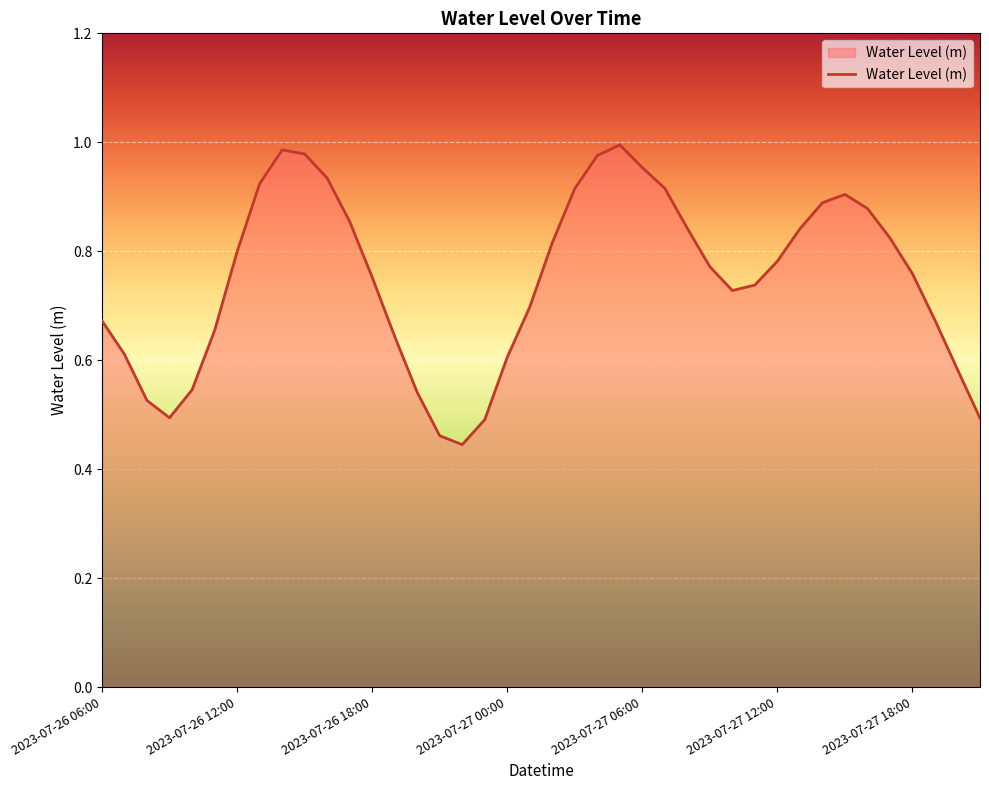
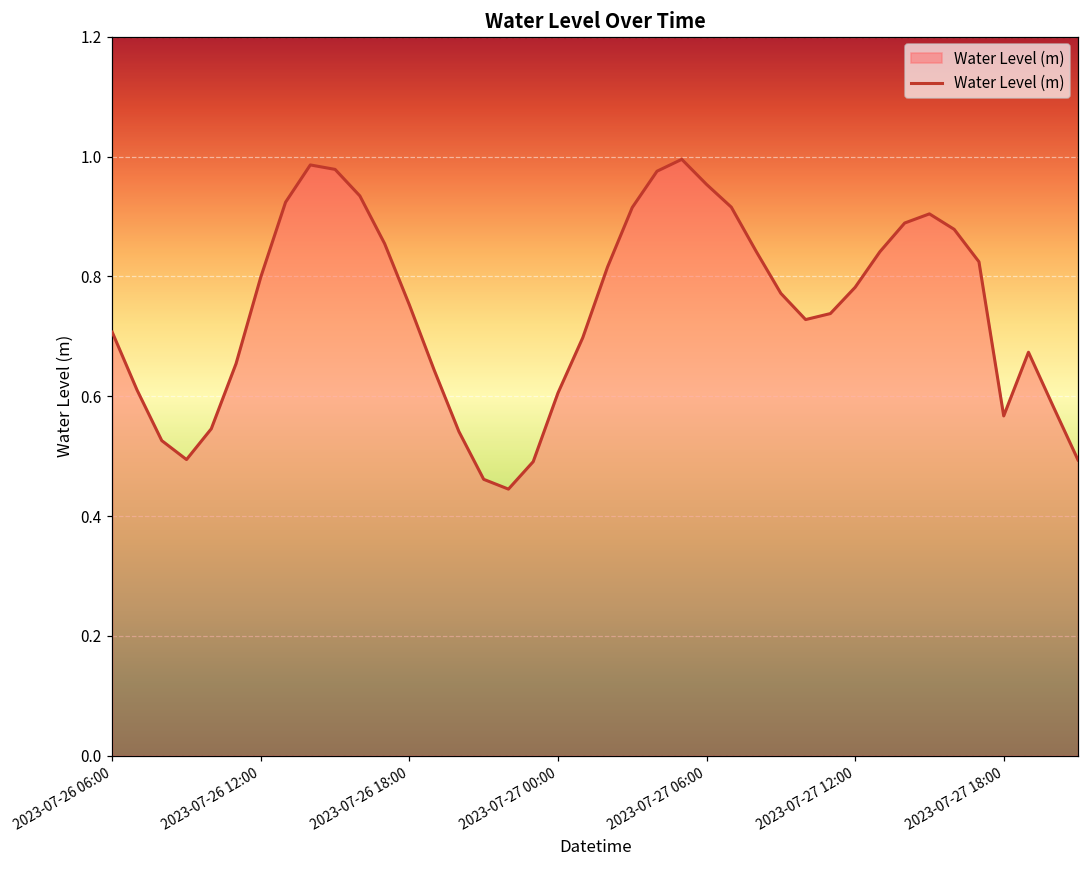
  {
-   "2023-07-26 06:00": 0.67,
+   "2023-07-26 06:00": 0.71,
    "2023-07-26 12:00": 0.80,
    "2023-07-26 18:00": 0.75,
    "2023-07-27 00:00": 0.61,
    "2023-07-27 06:00": 0.95,
    "2023-07-27 12:00": 0.78,
-   "2023-07-27 18:00": 0.76
+   "2023-07-27 18:00": 0.57
  }
